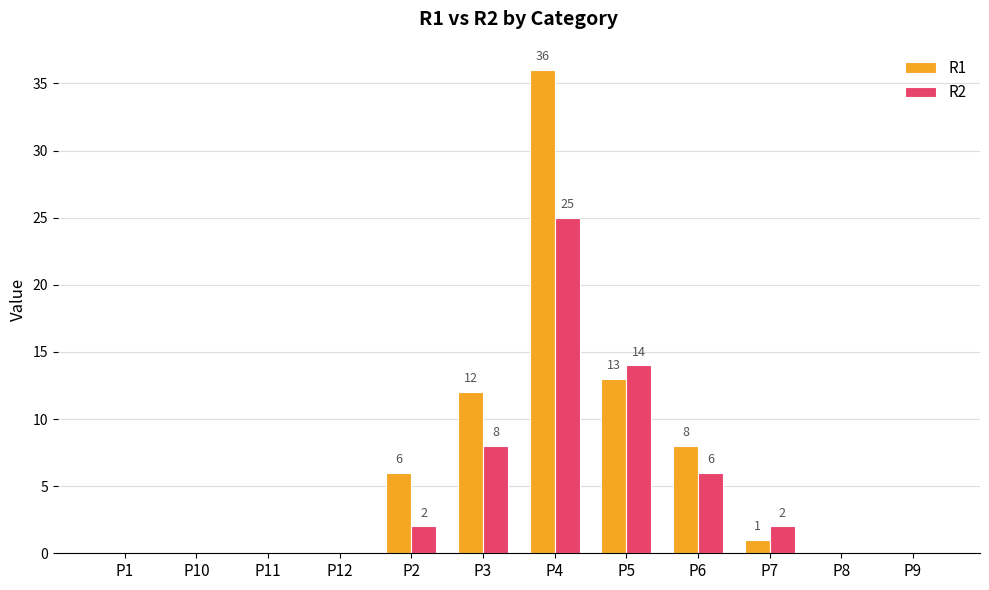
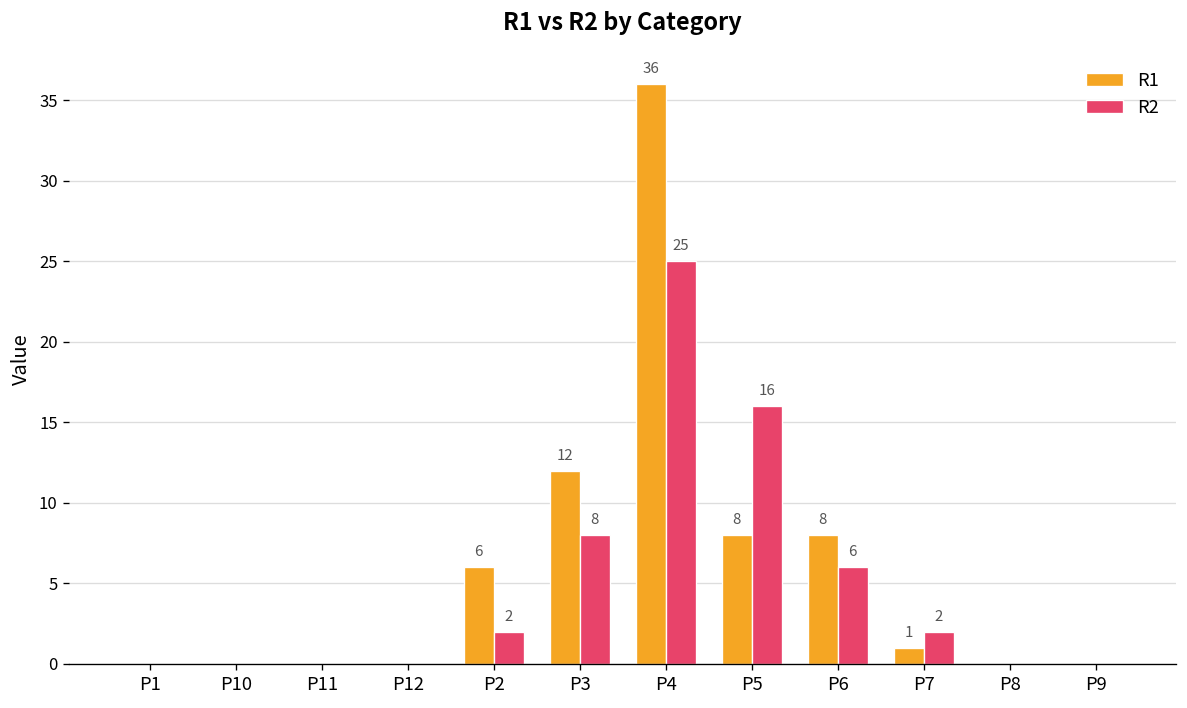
  {
    "R1": {
      "P2": 6,
      "P3": 12,
      "P4": 36,
-     "P5": 13,
+     "P5": 8,
      "P6": 8,
      "P7": 1
    },
    "R2": {
      "P2": 2,
      "P3": 8,
      "P4": 25,
-     "P5": 14,
+     "P5": 16,
      "P6": 6,
      "P7": 2
    }
  }
